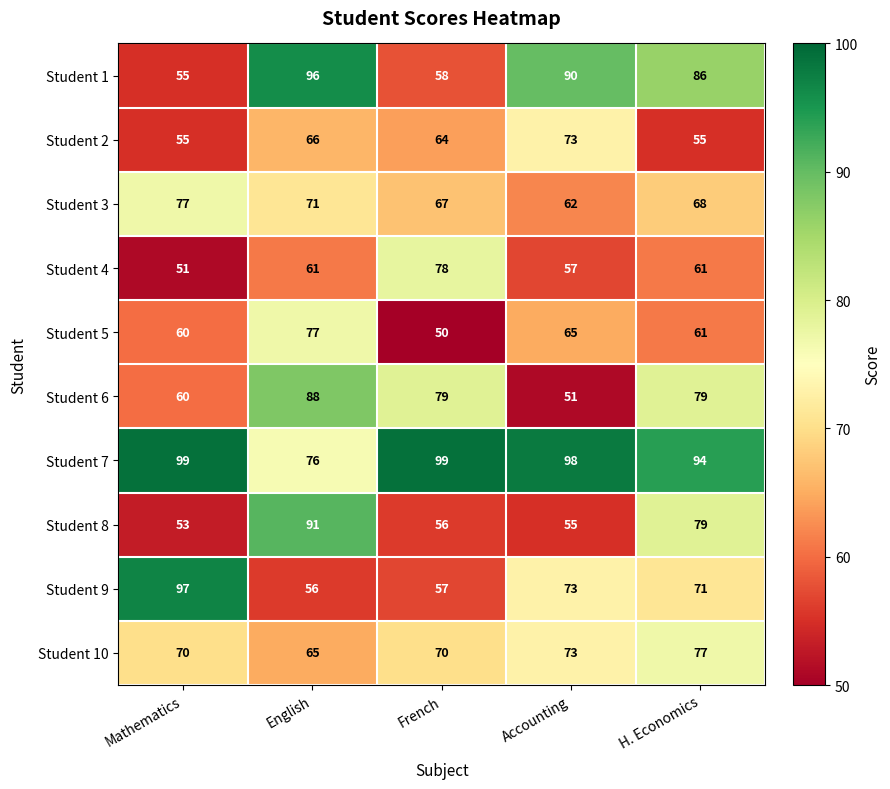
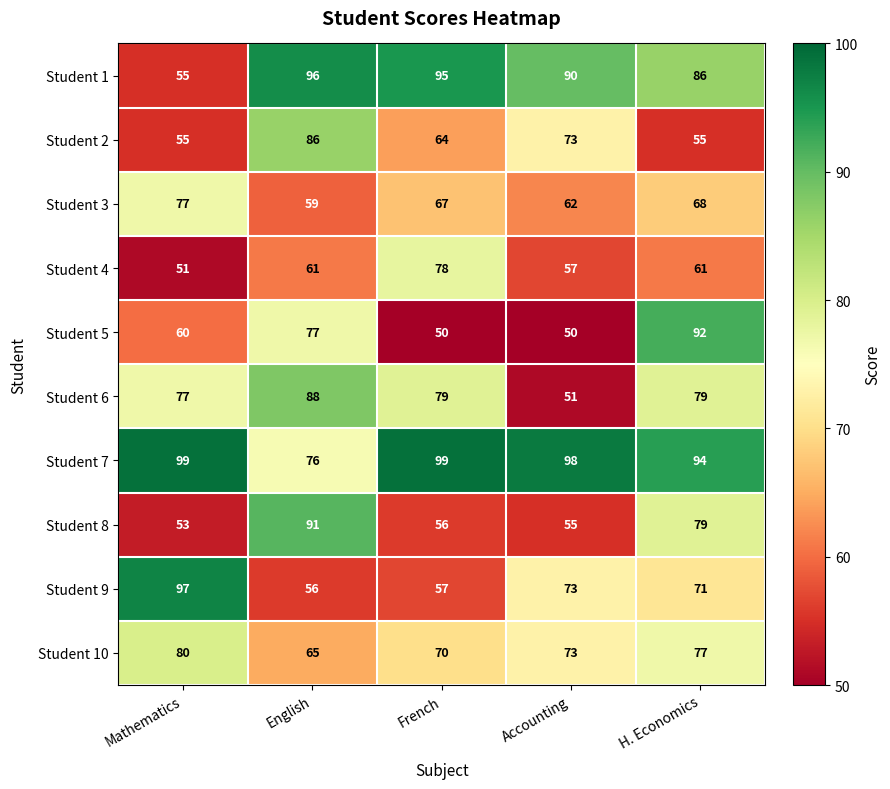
  {
    "Student 1": {
      "Mathematics": 55,
      "English": 96,
-     "French": 58,
+     "French": 95,
      "Accounting": 90,
      "H. Economics": 86
    },
    "Student 2": {
      "Mathematics": 55,
-     "English": 66,
+     "English": 86,
      "French": 64,
      "Accounting": 73,
      "H. Economics": 55
    },
    "Student 3": {
      "Mathematics": 77,
-     "English": 71,
+     "English": 59,
      "French": 67,
      "Accounting": 62,
      "H. Economics": 68
    },
    "Student 4": {
      "Mathematics": 51,
      "English": 61,
      "French": 78,
      "Accounting": 57,
      "H. Economics": 61
    },
    "Student 5": {
      "Mathematics": 60,
      "English": 77,
      "French": 50,
-     "Accounting": 65,
-     "H. Economics": 61
+     "Accounting": 50,
+     "H. Economics": 92
    },
    "Student 6": {
-     "Mathematics": 60,
+     "Mathematics": 77,
      "English": 88,
      "French": 79,
      "Accounting": 51,
      "H. Economics": 79
    },
    "Student 7": {
      "Mathematics": 99,
      "English": 76,
      "French": 99,
      "Accounting": 98,
      "H. Economics": 94
    },
    "Student 8": {
      "Mathematics": 53,
      "English": 91,
      "French": 56,
      "Accounting": 55,
      "H. Economics": 79
    },
    "Student 9": {
      "Mathematics": 97,
      "English": 56,
      "French": 57,
      "Accounting": 73,
      "H. Economics": 71
    },
    "Student 10": {
-     "Mathematics": 70,
+     "Mathematics": 80,
      "English": 65,
      "French": 70,
      "Accounting": 73,
      "H. Economics": 77
    }
  }
